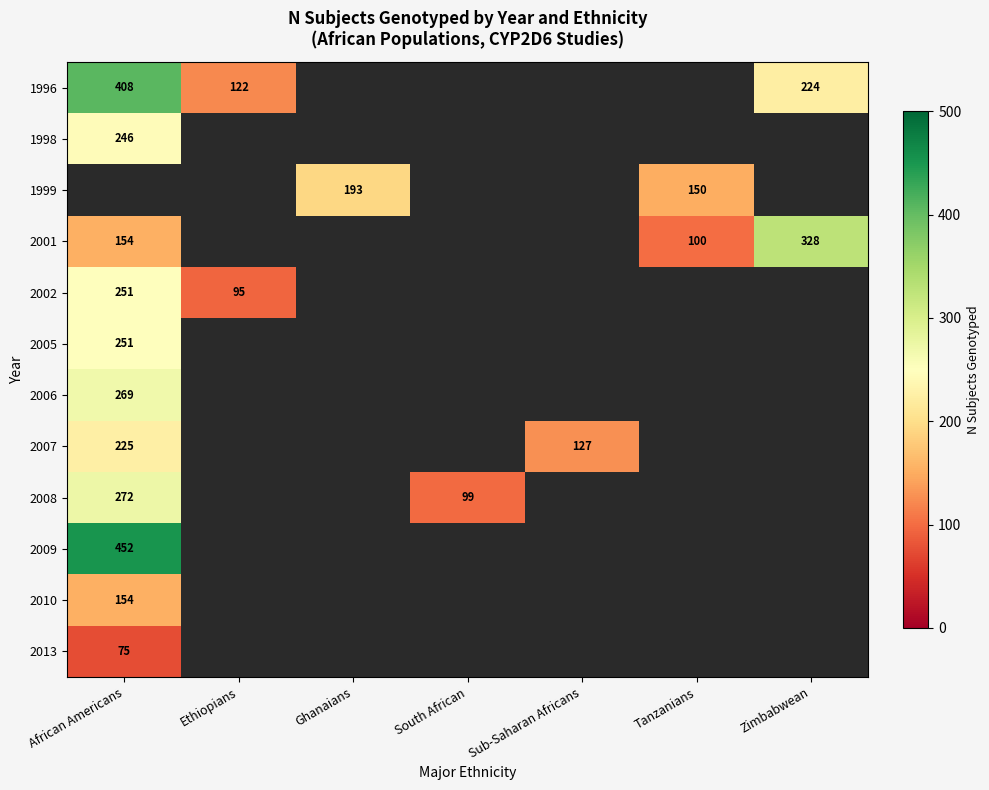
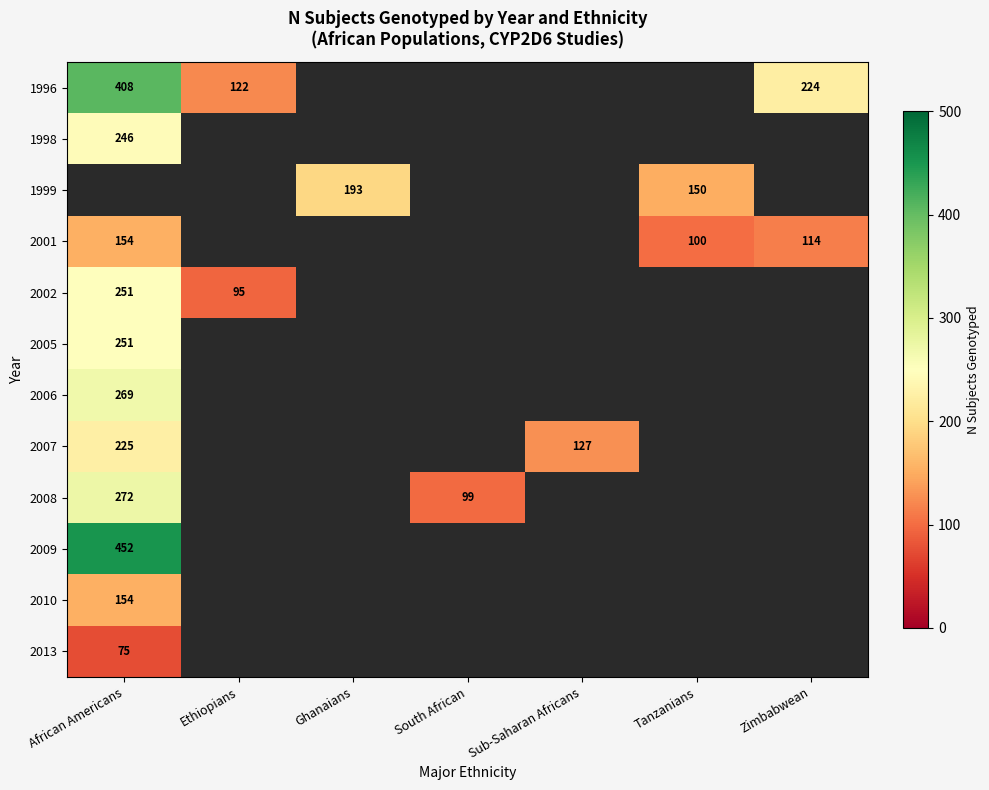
  {
    "1996": {
      "African Americans": 408,
      "Ethiopians": 122,
      "Zimbabwean": 224
    },
    "1998": {
      "African Americans": 246
    },
    "1999": {
      "Ghanaians": 193,
      "Tanzanians": 150
    },
    "2001": {
      "African Americans": 154,
      "Tanzanians": 100,
-     "Zimbabwean": 328
+     "Zimbabwean": 114
    },
    "2002": {
      "African Americans": 251,
      "Ethiopians": 95
    },
    "2005": {
      "African Americans": 251
    },
    "2006": {
      "African Americans": 269
    },
    "2007": {
      "African Americans": 225,
      "Sub-Saharan Africans": 127
    },
    "2008": {
      "African Americans": 272,
      "South African": 99
    },
    "2009": {
      "African Americans": 452
    },
    "2010": {
      "African Americans": 154
    },
    "2013": {
      "African Americans": 75
    }
  }
